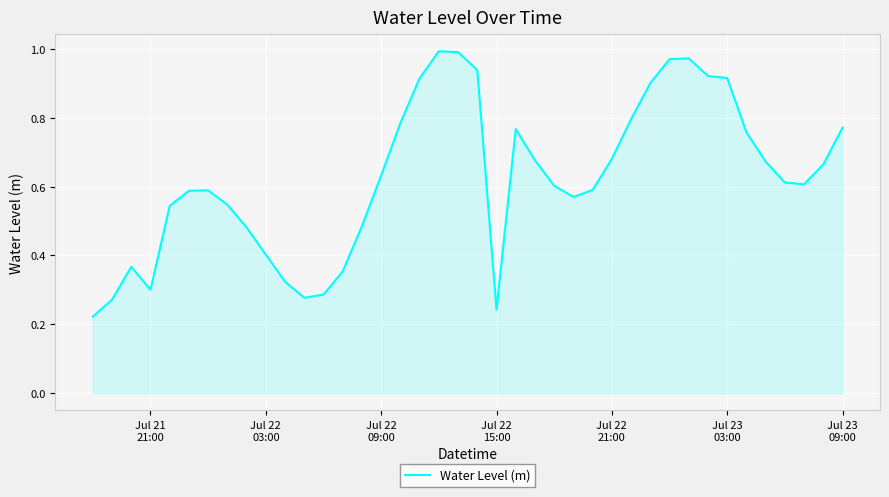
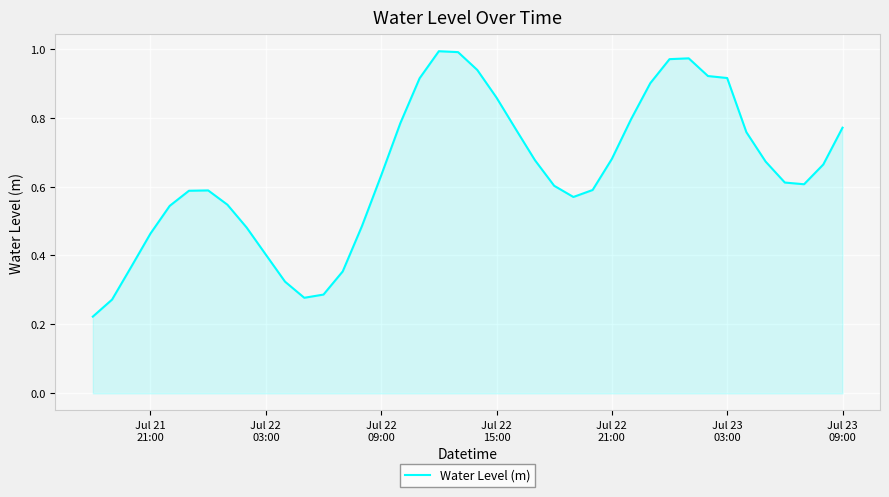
  {
-   "Jul 21 21:00": 0.30,
+   "Jul 21 21:00": 0.46,
    "Jul 22 03:00": 0.40,
    "Jul 22 09:00": 0.63,
-   "Jul 22 15:00": 0.24,
+   "Jul 22 15:00": 0.86,
    "Jul 22 21:00": 0.68,
    "Jul 23 03:00": 0.91,
    "Jul 23 09:00": 0.77
  }
